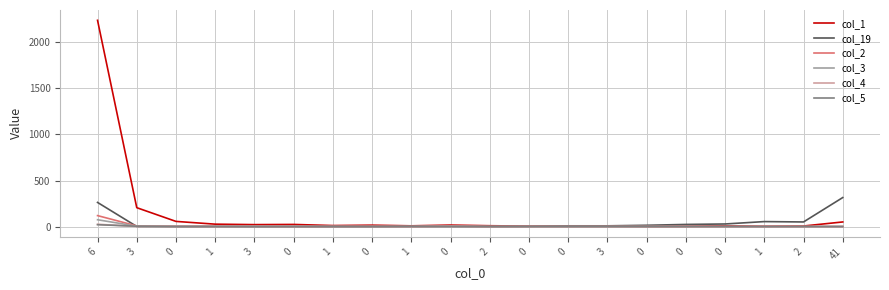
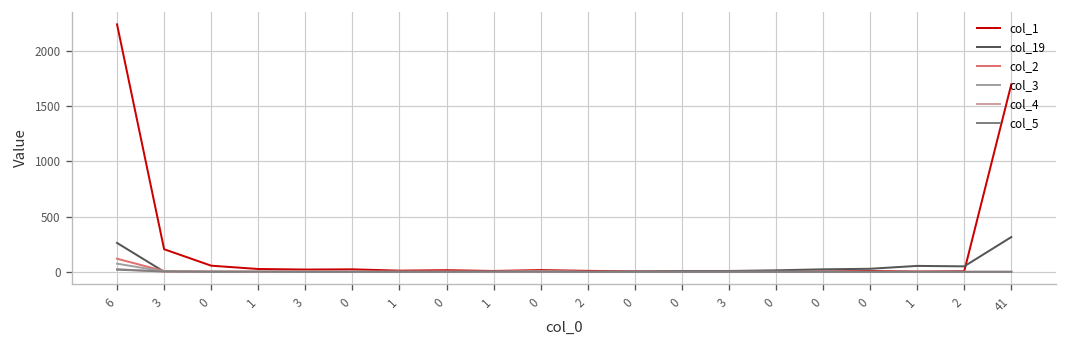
  {
    "col_1": {
      "6": 2200,
-     "41": 100
+     "41": 1700
    },
    "col_19": {
      "6": 300,
      "41": 300
    },
    "col_2": {
      "6": 100
    }
  }
